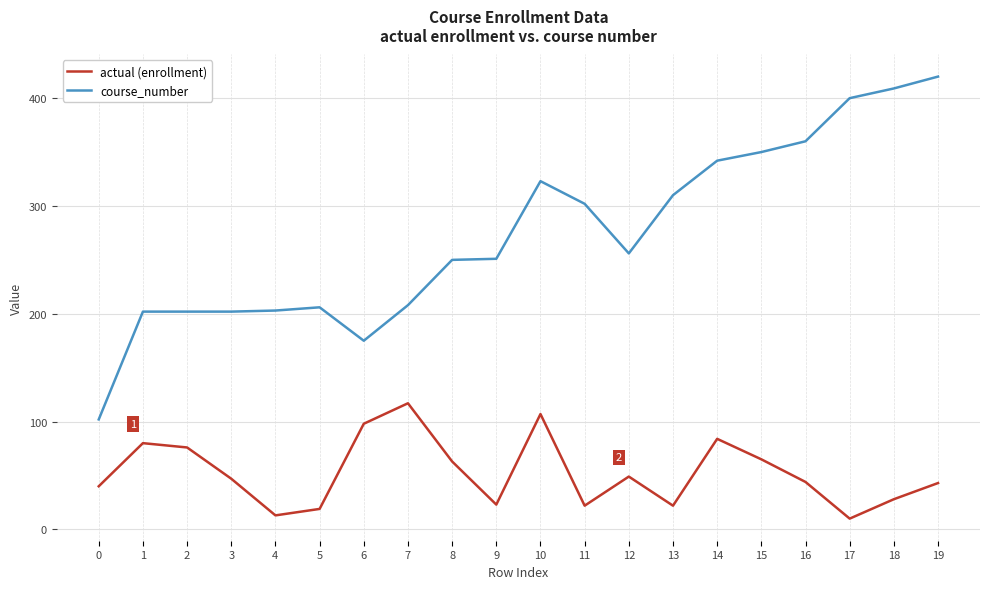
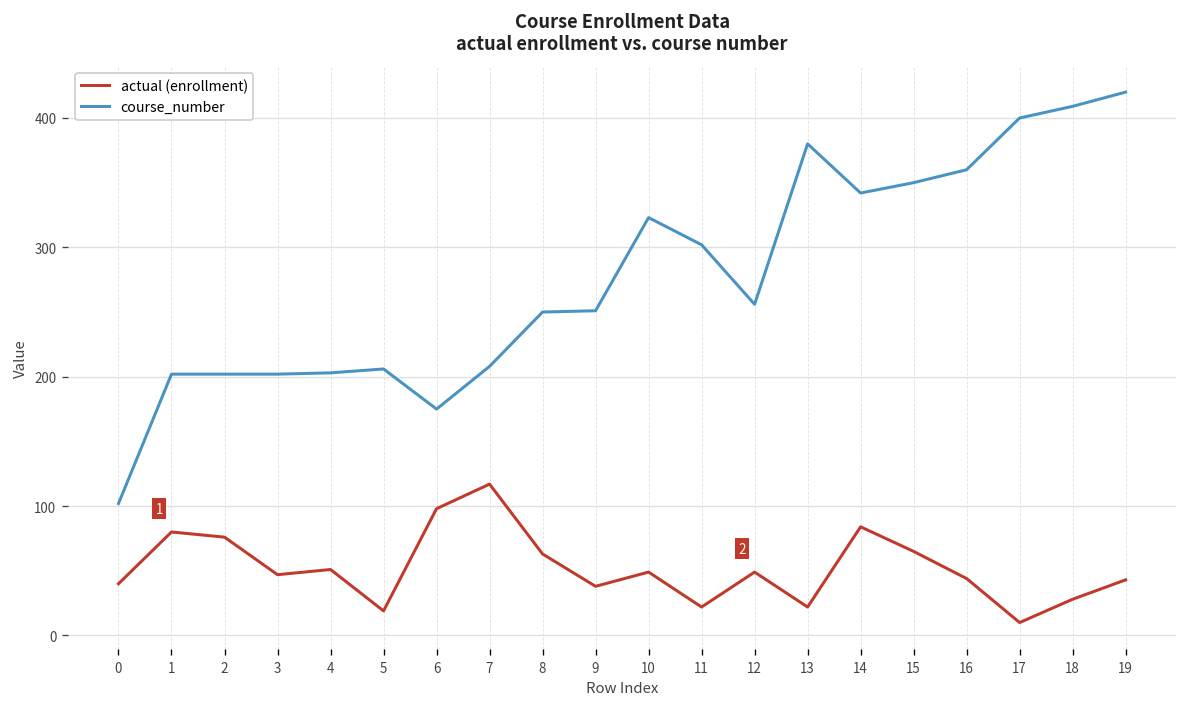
  {
    "actual (enrollment)": {
      "0": 40,
      "2": 76,
      "3": 47,
-     "4": 13,
+     "4": 51,
      "5": 19,
      "6": 98,
      "7": 117,
      "8": 63,
-     "9": 23,
-     "10": 107,
+     "9": 38,
+     "10": 49,
      "11": 22,
      "13": 22,
      "14": 84,
      "15": 65,
      "16": 44,
      "17": 10,
      "18": 28,
      "19": 43
    },
    "course_number": {
      "0": 102,
      "1": 202,
      "2": 202,
      "3": 202,
      "4": 203,
      "5": 206,
      "6": 175,
      "7": 208,
      "8": 250,
      "9": 251,
      "10": 323,
      "11": 302,
      "12": 256,
-     "13": 310,
+     "13": 380,
      "14": 342,
      "15": 350,
      "16": 360,
      "17": 400,
      "18": 409,
      "19": 420
    }
  }
